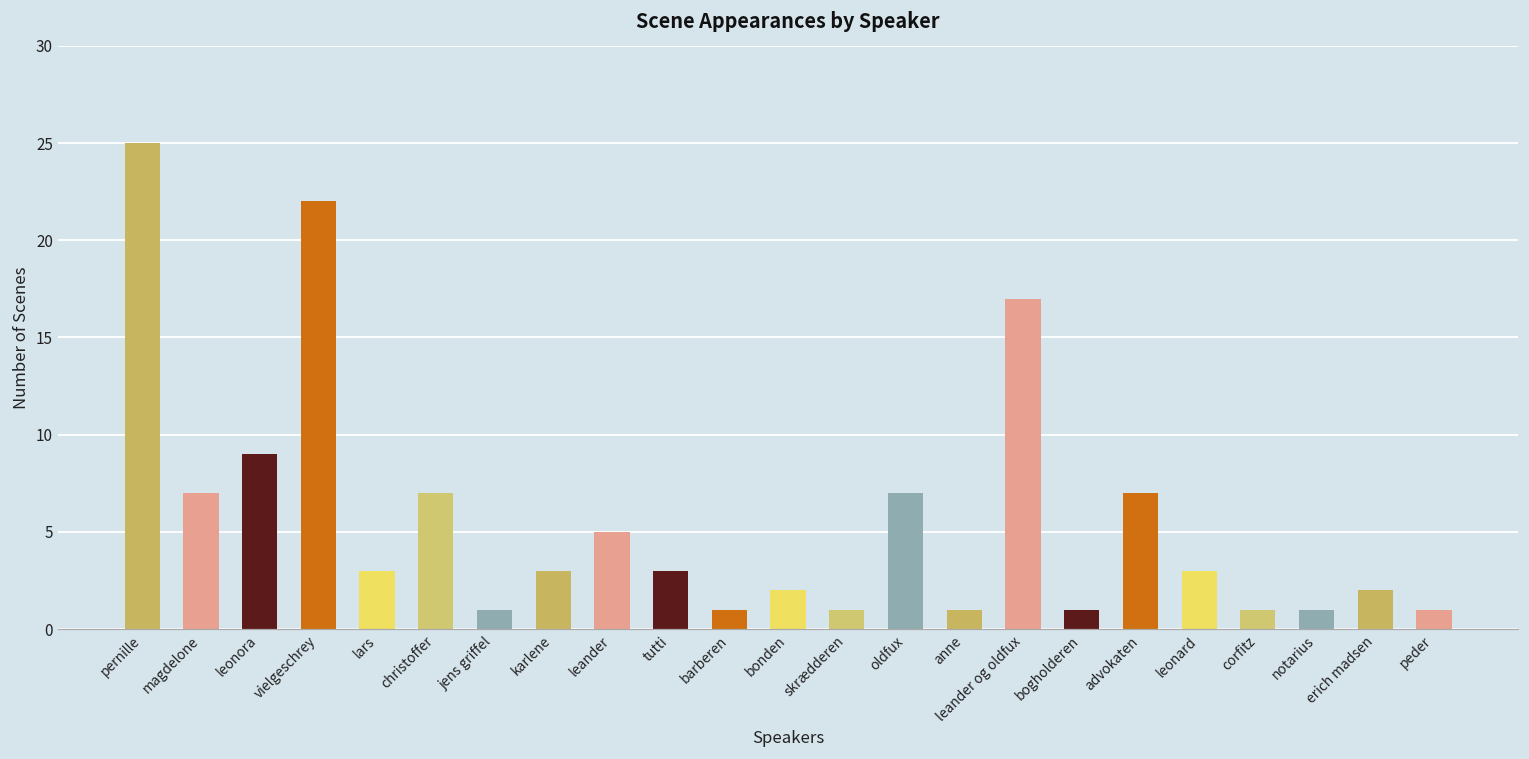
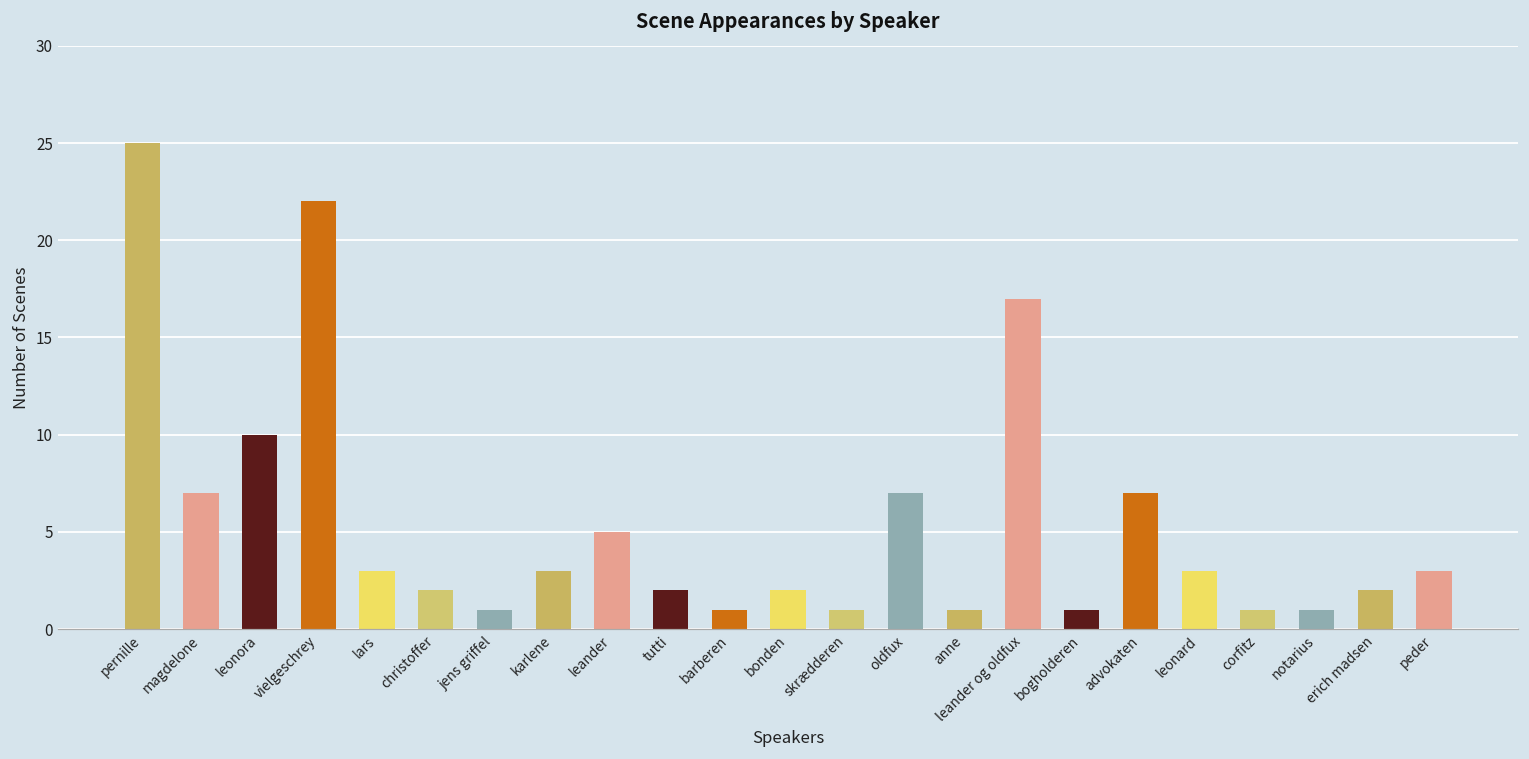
  {
    "pernille": 25,
    "magdelone": 7,
-   "leonora": 9,
+   "leonora": 10,
    "vielgeschrey": 22,
    "lars": 3,
-   "christoffer": 7,
+   "christoffer": 2,
    "jens griffel": 1,
    "karlene": 3,
    "leander": 5,
-   "tutti": 3,
+   "tutti": 2,
    "barberen": 1,
    "bonden": 2,
    "skrædderen": 1,
    "oldfux": 7,
    "anne": 1,
    "leander og oldfux": 17,
    "bogholderen": 1,
    "advokaten": 7,
    "leonard": 3,
    "corfitz": 1,
    "notarius": 1,
    "erich madsen": 2,
-   "peder": 1
+   "peder": 3
  }
